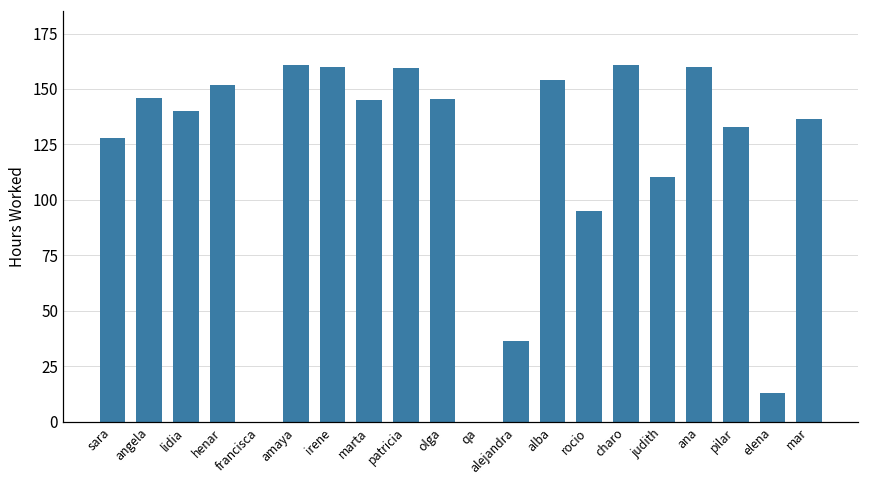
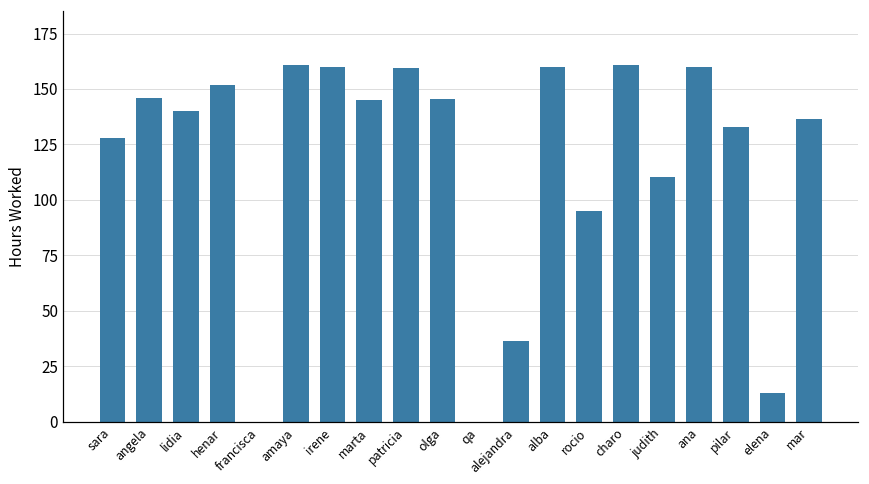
  {
    "sara": 128,
    "angela": 146,
    "lidia": 140,
    "henar": 152,
    "francisca": 0,
    "amaya": 161,
    "irene": 160,
    "marta": 145,
    "patricia": 159,
    "olga": 146,
    "qa": 0,
    "alejandra": 36,
-   "alba": 154,
+   "alba": 160,
    "rocio": 95,
    "charo": 161,
    "judith": 111,
    "ana": 160,
    "pilar": 133,
    "elena": 13,
    "mar": 137
  }
